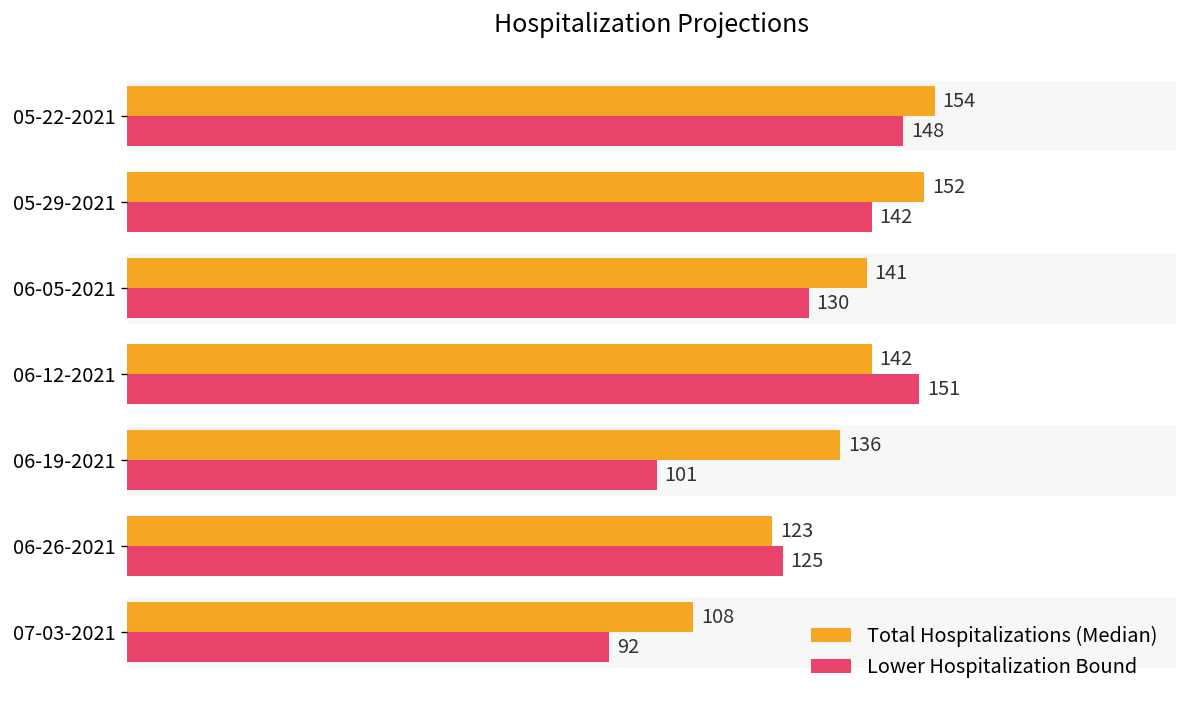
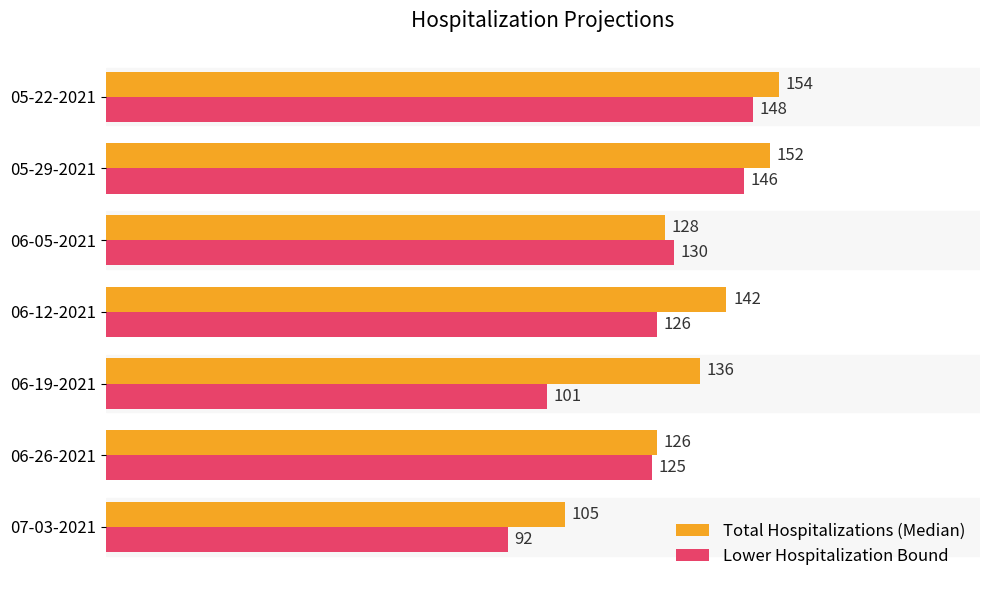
  {
    "Total Hospitalizations (Median)": {
      "05-22-2021": 154,
      "05-29-2021": 152,
-     "06-05-2021": 141,
+     "06-05-2021": 128,
      "06-12-2021": 142,
      "06-19-2021": 136,
-     "06-26-2021": 123,
-     "07-03-2021": 108
+     "06-26-2021": 126,
+     "07-03-2021": 105
    },
    "Lower Hospitalization Bound": {
      "05-22-2021": 148,
-     "05-29-2021": 142,
+     "05-29-2021": 146,
      "06-05-2021": 130,
-     "06-12-2021": 151,
+     "06-12-2021": 126,
      "06-19-2021": 101,
      "06-26-2021": 125,
      "07-03-2021": 92
    }
  }
